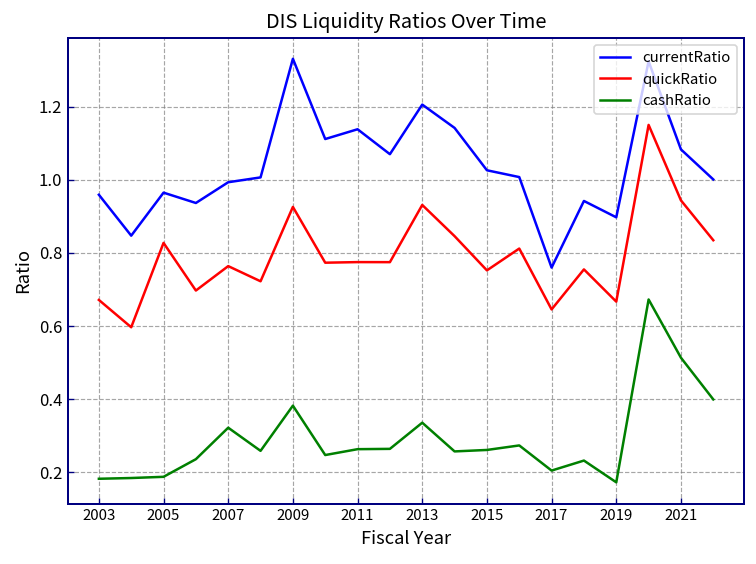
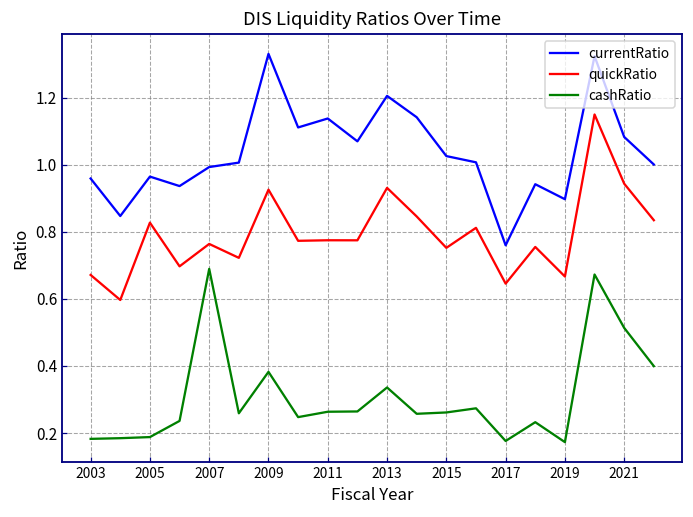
  {
    "currentRatio": {
      "2003": 0.96,
      "2005": 0.96,
      "2007": 0.99,
      "2009": 1.33,
      "2011": 1.14,
      "2013": 1.21,
      "2015": 1.03,
      "2017": 0.76,
      "2019": 0.90,
      "2021": 1.08
    },
    "quickRatio": {
      "2003": 0.67,
      "2005": 0.83,
      "2007": 0.76,
      "2009": 0.93,
      "2011": 0.77,
      "2013": 0.93,
      "2015": 0.75,
      "2017": 0.65,
      "2019": 0.67,
      "2021": 0.94
    },
    "cashRatio": {
      "2003": 0.18,
      "2005": 0.19,
-     "2007": 0.32,
+     "2007": 0.69,
      "2009": 0.38,
      "2011": 0.26,
      "2013": 0.34,
      "2015": 0.26,
-     "2017": 0.21,
+     "2017": 0.18,
      "2019": 0.17,
      "2021": 0.51
    }
  }
